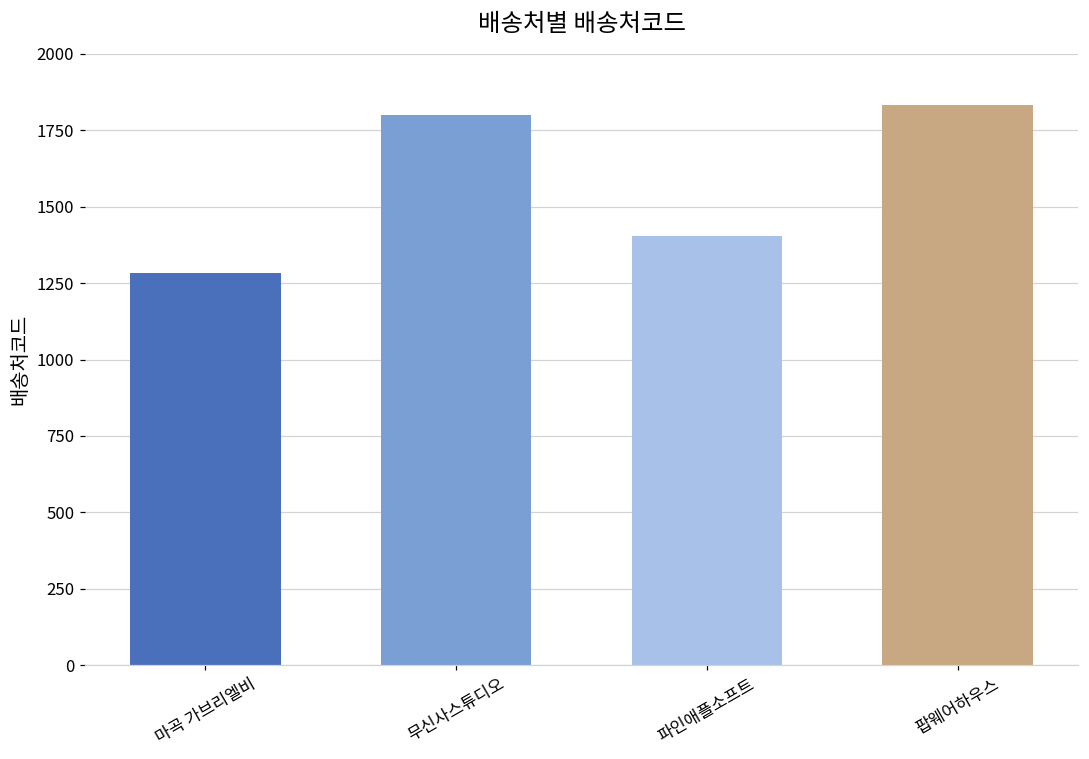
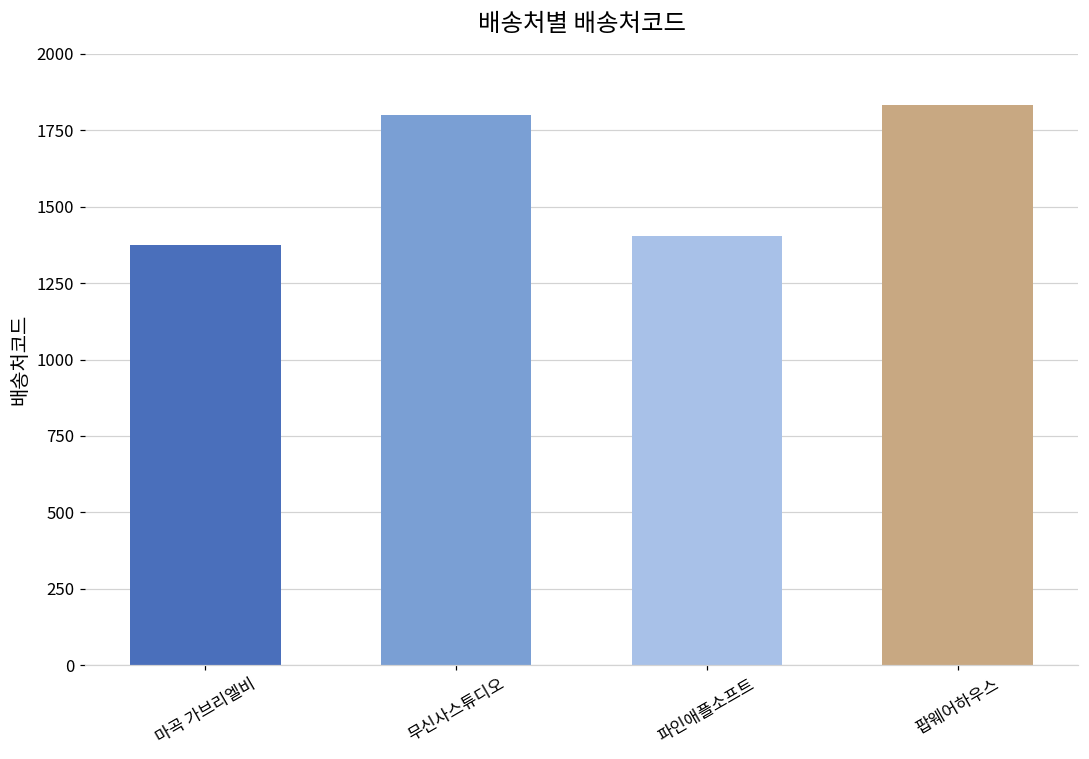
  {
-   "마곡 가브리엘비": 1280,
+   "마곡 가브리엘비": 1380,
    "무신사스튜디오": 1800,
    "파인애플소프트": 1410,
    "팝웨어하우스": 1830
  }
